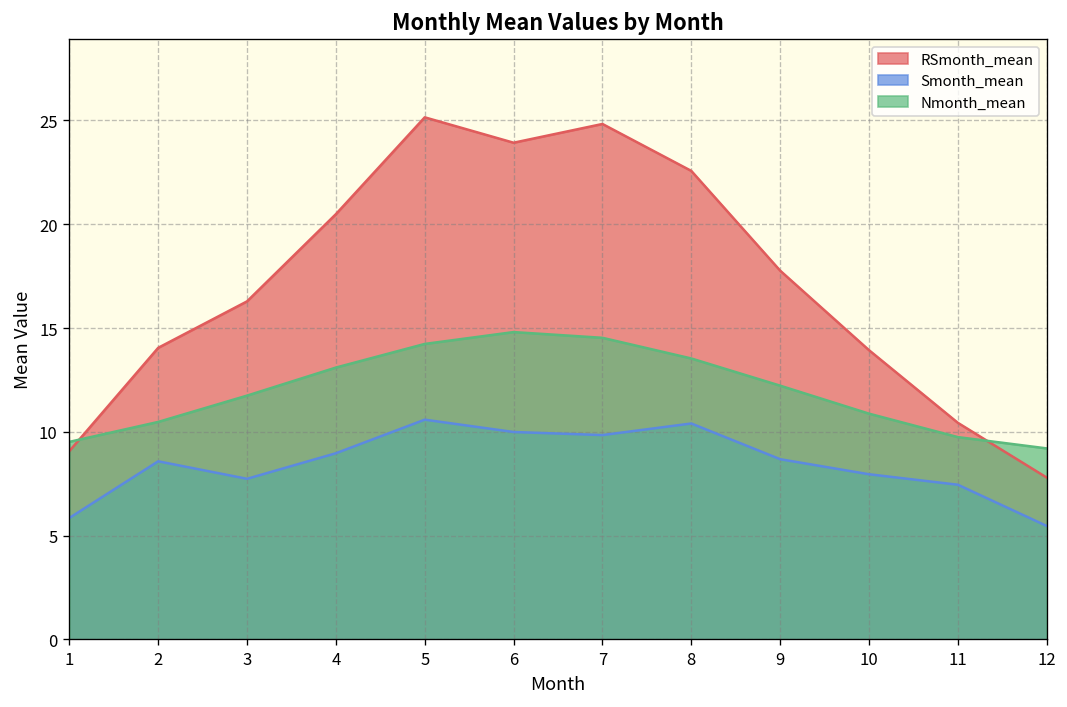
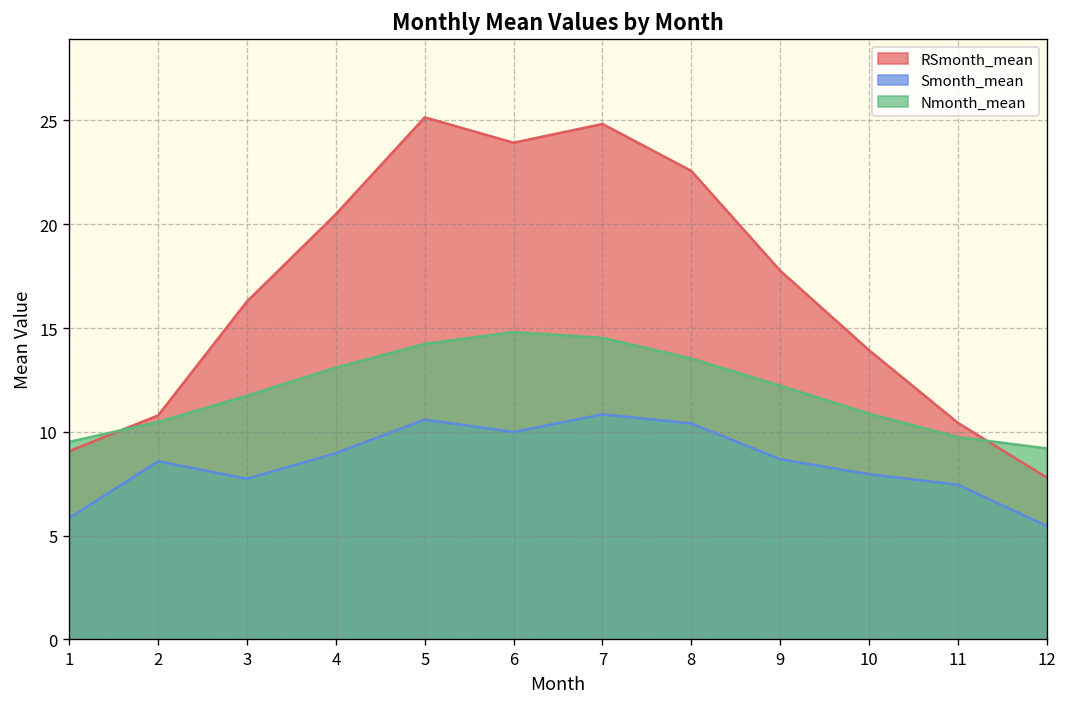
  {
    "RSmonth_mean": {
      "1": 9.1,
-     "2": 14.0,
+     "2": 10.8,
      "3": 16.3,
      "4": 20.5,
      "5": 25.2,
      "6": 23.9,
      "7": 24.8,
      "8": 22.6,
      "9": 17.8,
      "10": 13.9,
      "11": 10.4,
      "12": 7.8
    },
    "Smonth_mean": {
      "1": 5.9,
      "2": 8.6,
      "3": 7.7,
      "4": 9.0,
      "5": 10.6,
      "6": 10.0,
-     "7": 9.8,
+     "7": 10.8,
      "8": 10.4,
      "9": 8.7,
      "10": 8.0,
      "11": 7.5,
      "12": 5.5
    },
    "Nmonth_mean": {
      "1": 9.5,
      "2": 10.5,
      "3": 11.7,
      "4": 13.1,
      "5": 14.2,
      "6": 14.8,
      "7": 14.5,
      "8": 13.5,
      "9": 12.2,
      "10": 10.9,
      "11": 9.7,
      "12": 9.2
    }
  }
